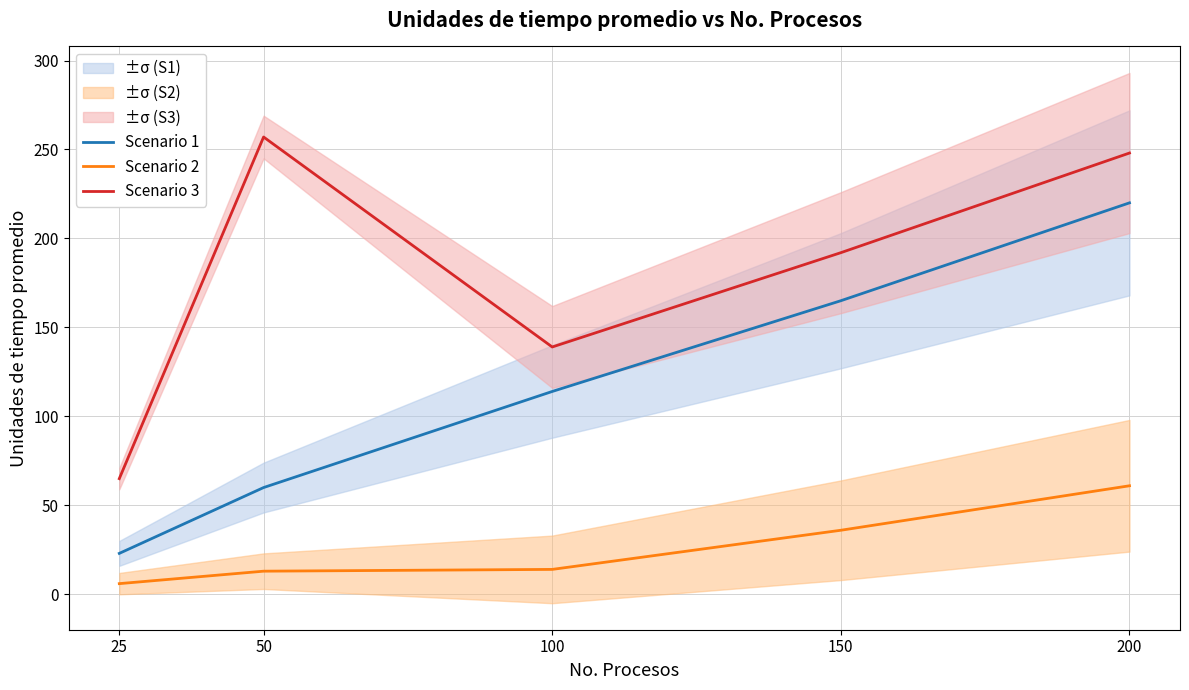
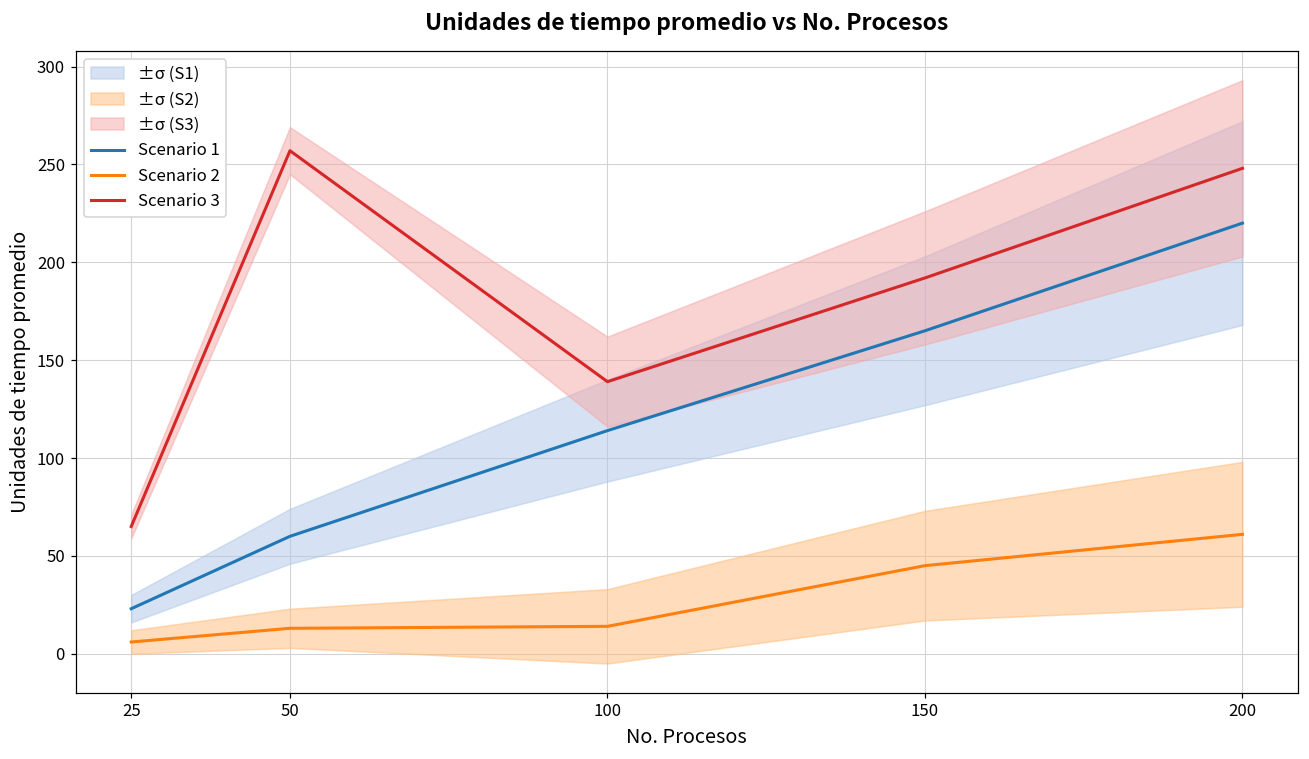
  {
    "Scenario 1": {
      "25": 23,
      "50": 60,
      "100": 114,
      "150": 165,
      "200": 220
    },
    "Scenario 2": {
      "25": 6,
      "50": 13,
      "100": 14,
-     "150": 36,
+     "150": 45,
      "200": 61
    },
    "Scenario 3": {
      "25": 65,
      "50": 257,
      "150": 192,
      "200": 248
    }
  }
